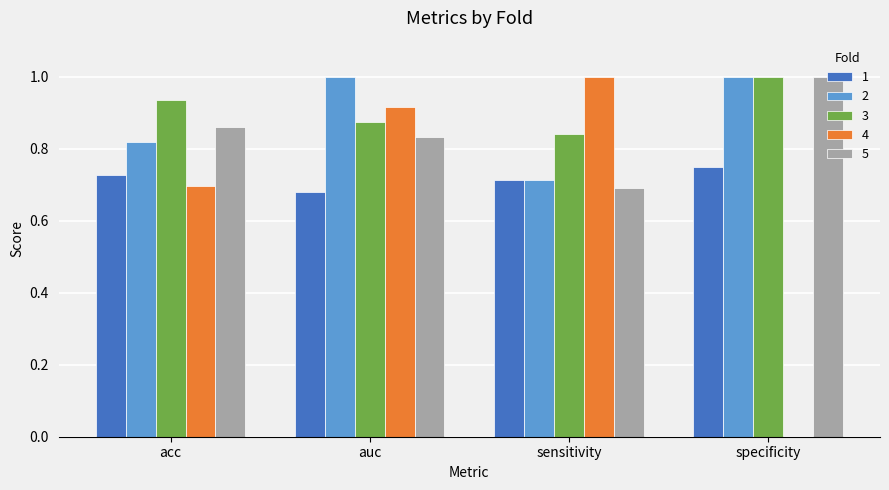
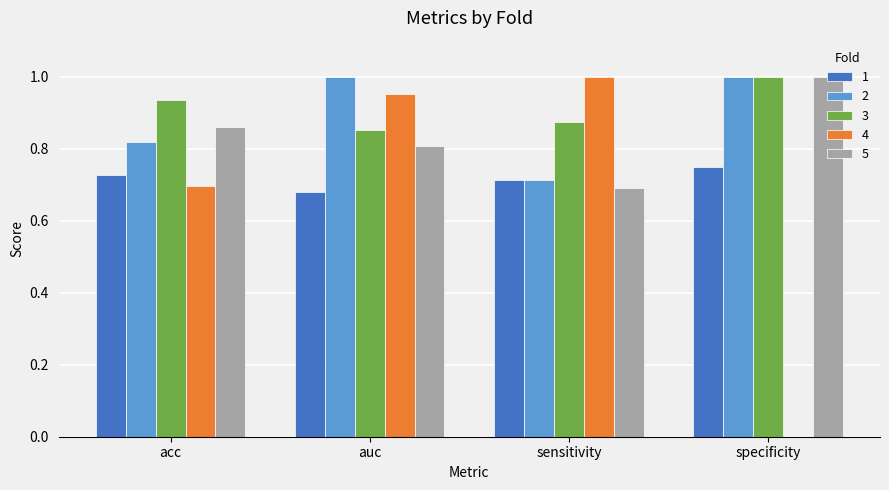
  {
    "3": {
      "acc": 0.93,
-     "auc": 0.88,
-     "sensitivity": 0.84,
+     "auc": 0.85,
+     "sensitivity": 0.88,
      "specificity": 1.00
    },
    "4": {
      "acc": 0.70,
-     "auc": 0.92,
+     "auc": 0.95,
      "sensitivity": 1.00,
      "specificity": 0.00
    },
    "5": {
      "acc": 0.86,
-     "auc": 0.83,
+     "auc": 0.81,
      "sensitivity": 0.69,
      "specificity": 1.00
    }
  }
